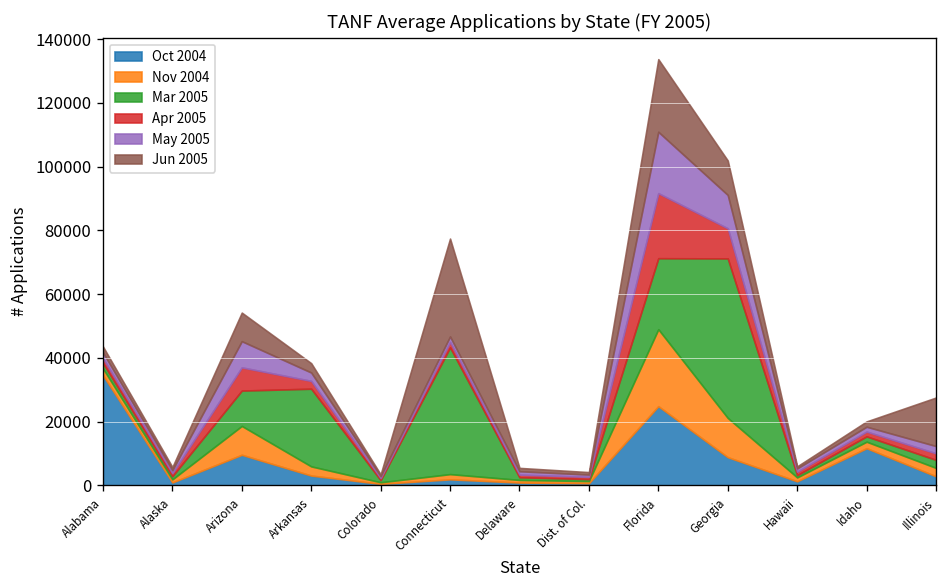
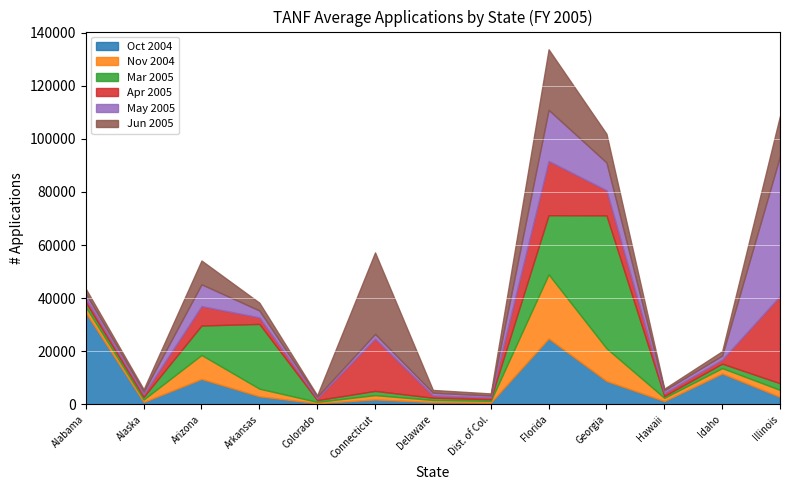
  {
    "Oct 2004": {
      "Alabama": 35000,
      "Arizona": 10000,
      "Arkansas": 3000,
      "Connecticut": 2000,
      "Florida": 25000,
      "Georgia": 9000,
      "Hawaii": 1000,
      "Idaho": 12000,
      "Illinois": 3000
    },
    "Nov 2004": {
      "Alabama": 2000,
      "Arizona": 9000,
      "Arkansas": 3000,
      "Connecticut": 2000,
      "Florida": 24000,
      "Georgia": 12000,
      "Idaho": 2000,
      "Illinois": 3000
    },
    "Mar 2005": {
      "Alabama": 2000,
      "Arizona": 11000,
      "Arkansas": 24000,
-     "Connecticut": 40000,
+     "Connecticut": 2000,
      "Florida": 22000,
      "Georgia": 50000,
      "Idaho": 2000,
      "Illinois": 3000
    },
    "Apr 2005": {
      "Alabama": 1000,
      "Arizona": 7000,
      "Arkansas": 2000,
-     "Connecticut": 2000,
+     "Connecticut": 20000,
      "Florida": 20000,
      "Georgia": 9000,
      "Hawaii": 1000,
      "Idaho": 2000,
-     "Illinois": 2000
+     "Illinois": 33000
    },
    "May 2005": {
      "Alabama": 2000,
      "Arizona": 8000,
      "Arkansas": 3000,
      "Connecticut": 2000,
      "Delaware": 1000,
      "Florida": 19000,
      "Georgia": 10000,
      "Idaho": 2000,
-     "Illinois": 2000
+     "Illinois": 53000
    },
    "Jun 2005": {
      "Alabama": 2000,
      "Alaska": 1000,
      "Arizona": 9000,
      "Arkansas": 3000,
      "Connecticut": 31000,
      "Delaware": 1000,
      "Florida": 23000,
      "Georgia": 11000,
      "Idaho": 2000,
      "Illinois": 15000
    }
  }
